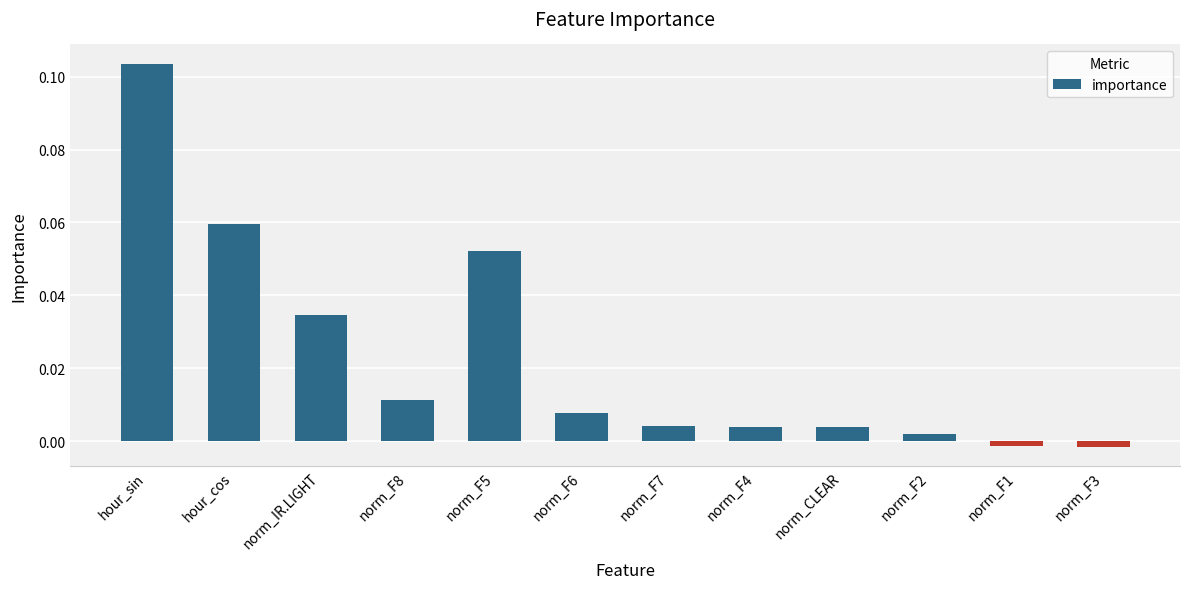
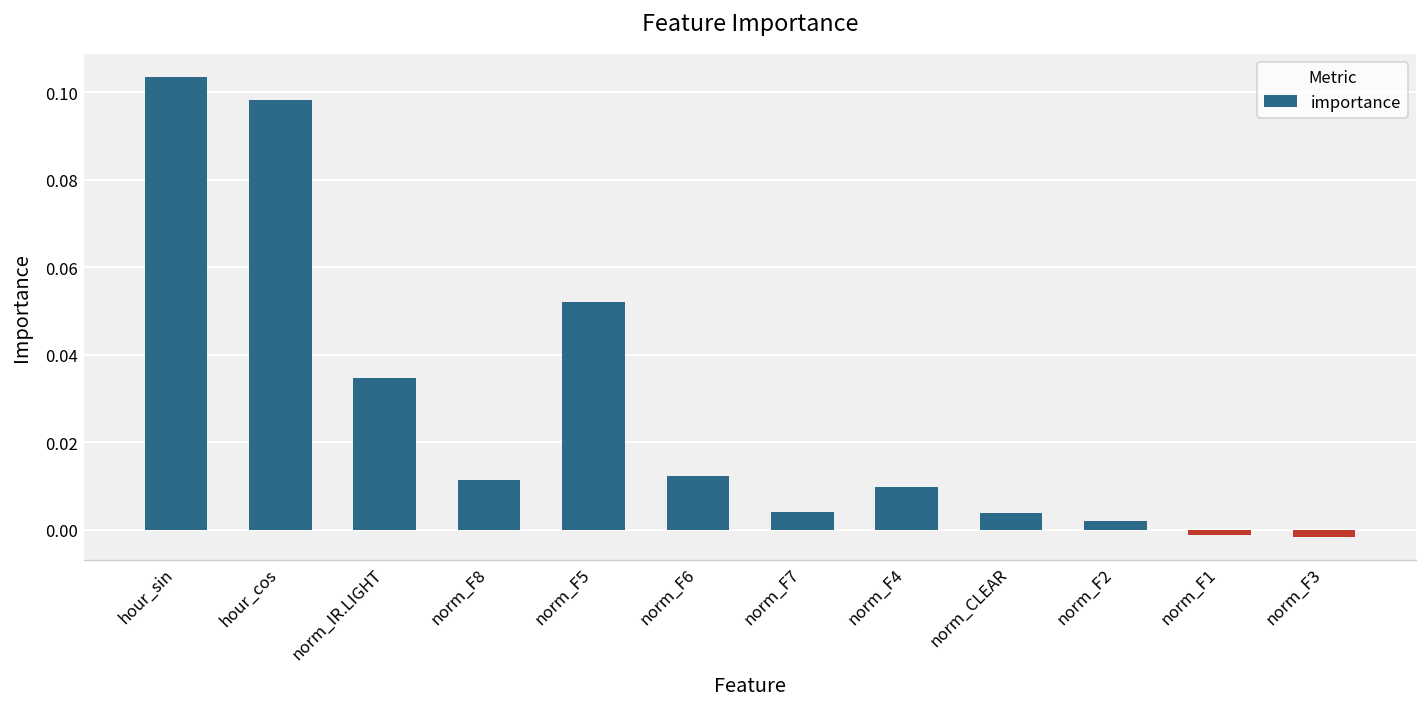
  {
    "hour_sin": 0.104,
-   "hour_cos": 0.060,
+   "hour_cos": 0.098,
    "norm_IR.LIGHT": 0.035,
    "norm_F8": 0.011,
    "norm_F5": 0.052,
-   "norm_F6": 0.008,
+   "norm_F6": 0.012,
    "norm_F7": 0.004,
-   "norm_F4": 0.004,
+   "norm_F4": 0.010,
    "norm_CLEAR": 0.004,
    "norm_F2": 0.002,
    "norm_F1": -0.001,
    "norm_F3": -0.002
  }
